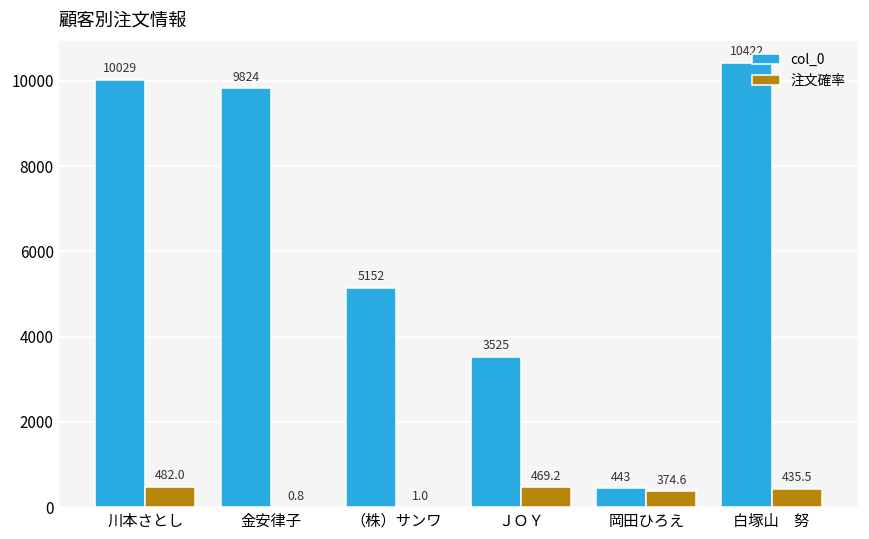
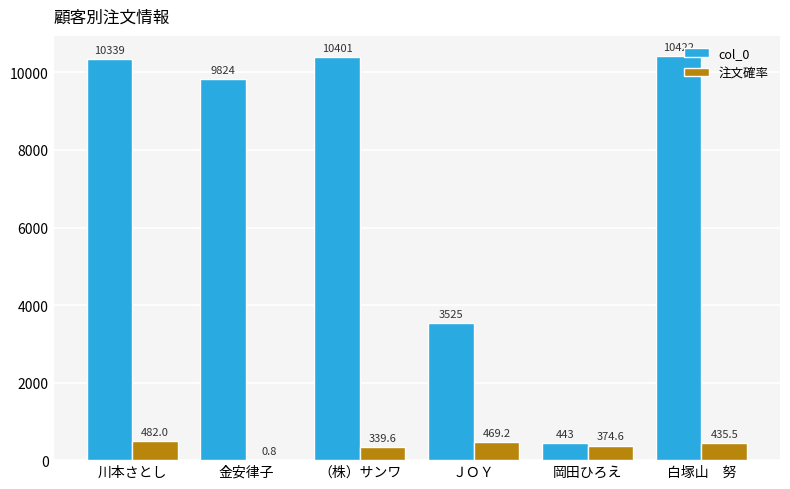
  {
    "col_0": {
-     "川本さとし": 10029,
+     "川本さとし": 10339,
      "金安律子": 9824,
-     "（株）サンワ": 5152,
+     "（株）サンワ": 10401,
      "ＪＯＹ": 3525,
      "岡田ひろえ": 443,
      "白塚山 努": 10422
    },
    "注文確率": {
      "川本さとし": 482.0,
      "金安律子": 0.8,
-     "（株）サンワ": 1.0,
+     "（株）サンワ": 339.6,
      "ＪＯＹ": 469.2,
      "岡田ひろえ": 374.6,
      "白塚山 努": 435.5
    }
  }
